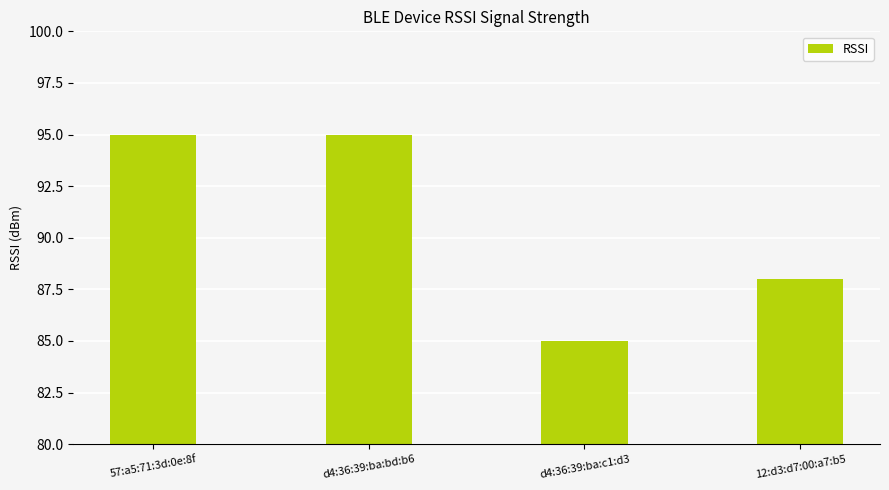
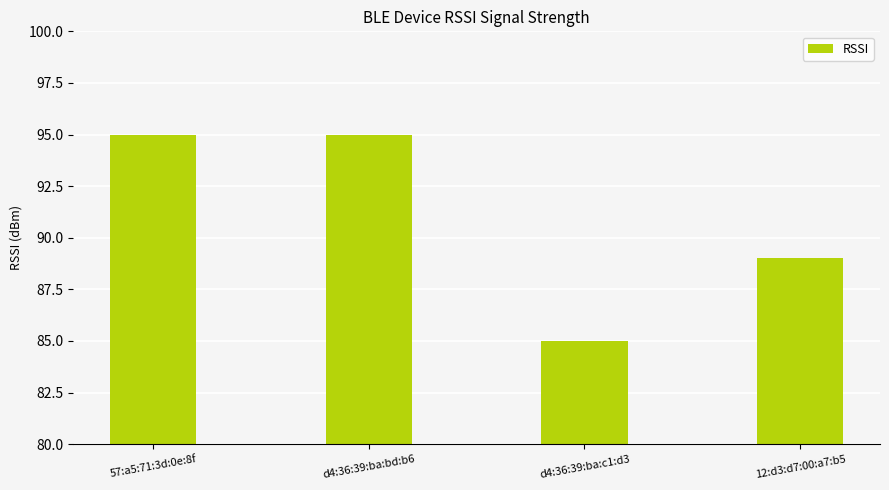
  {
    "57:a5:71:3d:0e:8f": 95.0,
    "d4:36:39:ba:bd:b6": 95.0,
    "d4:36:39:ba:c1:d3": 85.0,
-   "12:d3:d7:00:a7:b5": 88.0
+   "12:d3:d7:00:a7:b5": 89.0
  }
